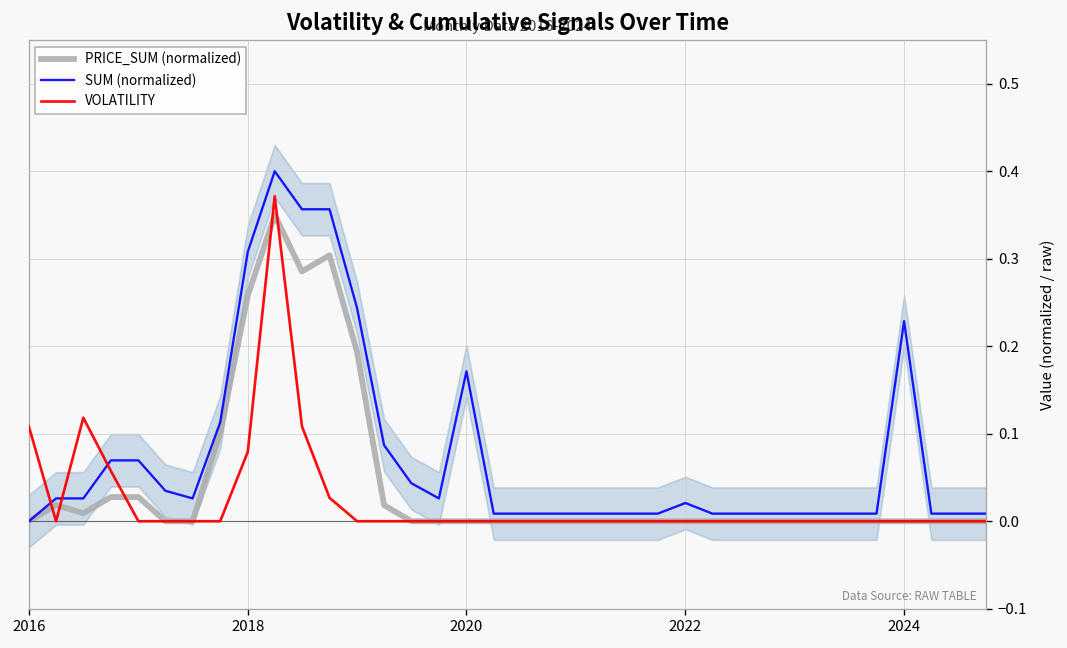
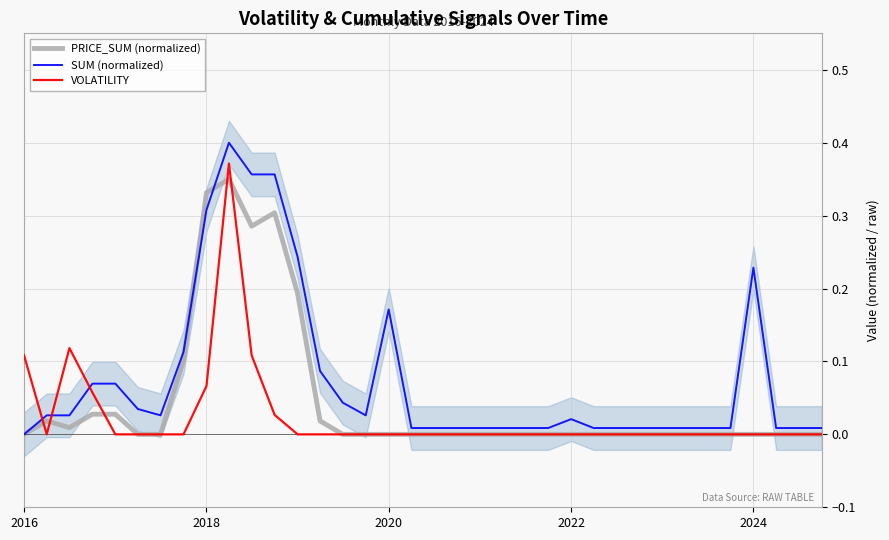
  {
    "PRICE_SUM (normalized)": {
-     "2018": 0.26
+     "2018": 0.33
    },
    "SUM (normalized)": {
      "2018": 0.31,
      "2020": 0.17,
      "2022": 0.02,
      "2024": 0.23
    },
    "VOLATILITY": {
      "2016": 0.11,
-     "2018": 0.08
+     "2018": 0.07
    }
  }
